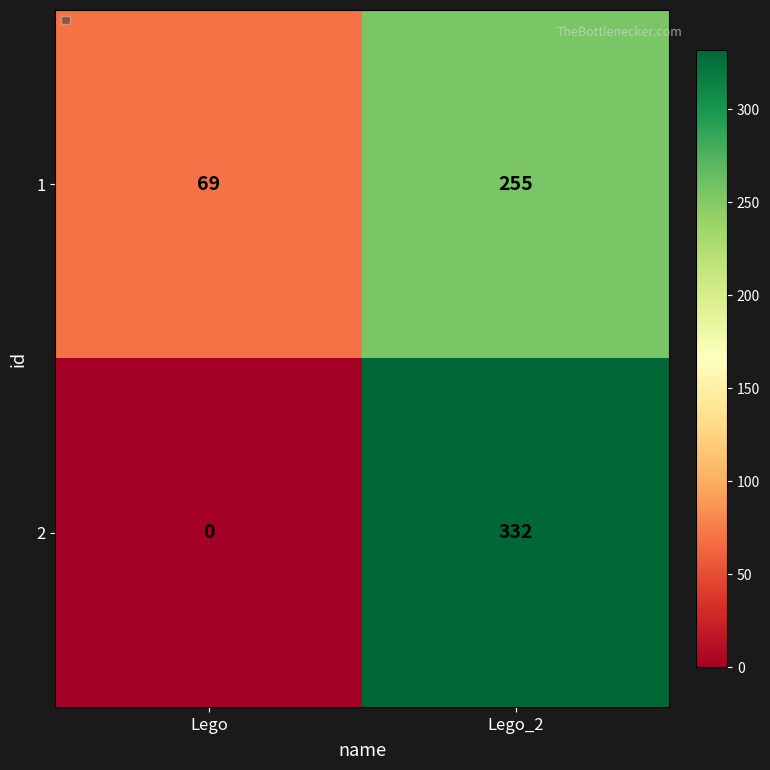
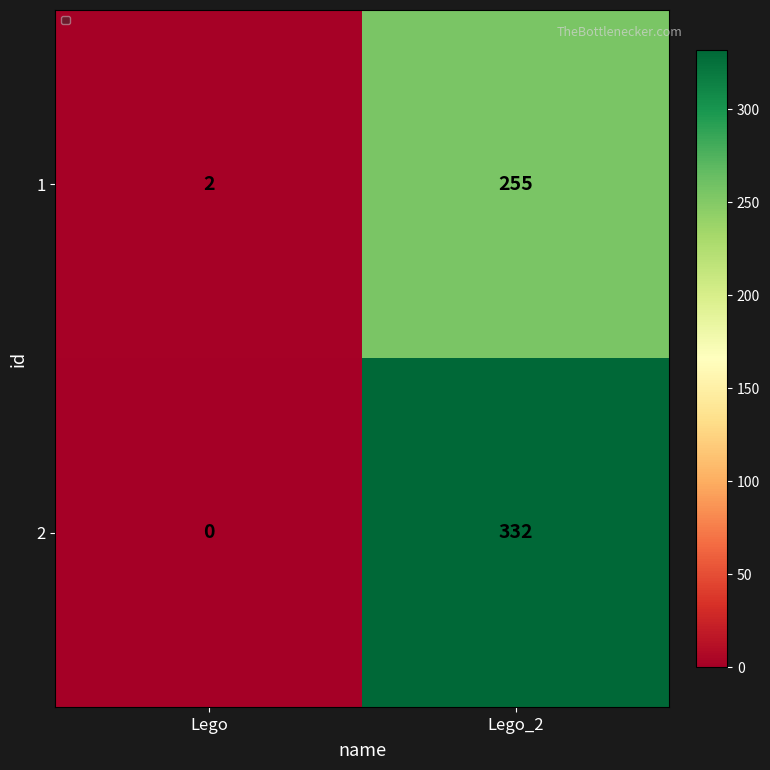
  {
    "1": {
-     "Lego": 69,
+     "Lego": 2,
      "Lego_2": 255
    },
    "2": {
      "Lego": 0,
      "Lego_2": 332
    }
  }
